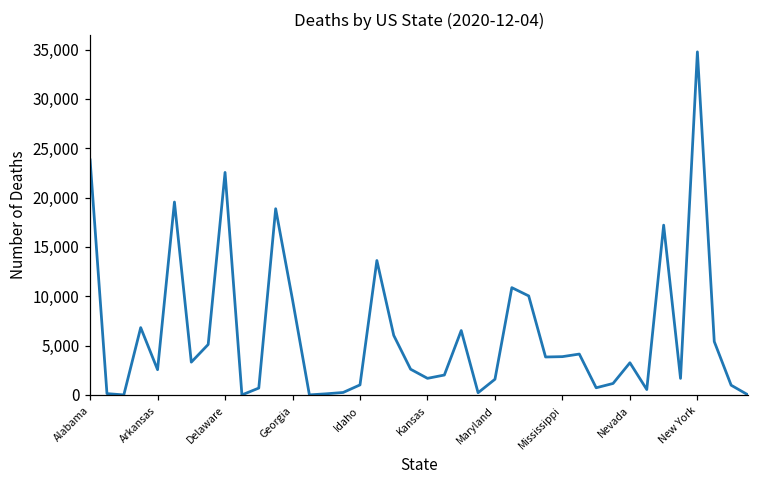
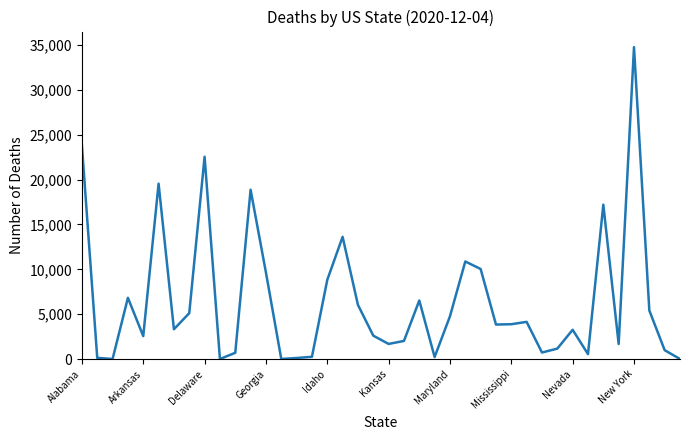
  {
    "Alabama": "24,000",
    "Arkansas": "3,000",
    "Delaware": "23,000",
    "Georgia": "10,000",
-   "Idaho": "1,000",
+   "Idaho": "9,000",
    "Kansas": "2,000",
-   "Maryland": "2,000",
+   "Maryland": "5,000",
    "Mississippi": "4,000",
    "Nevada": "3,000",
    "New York": "35,000"
  }
